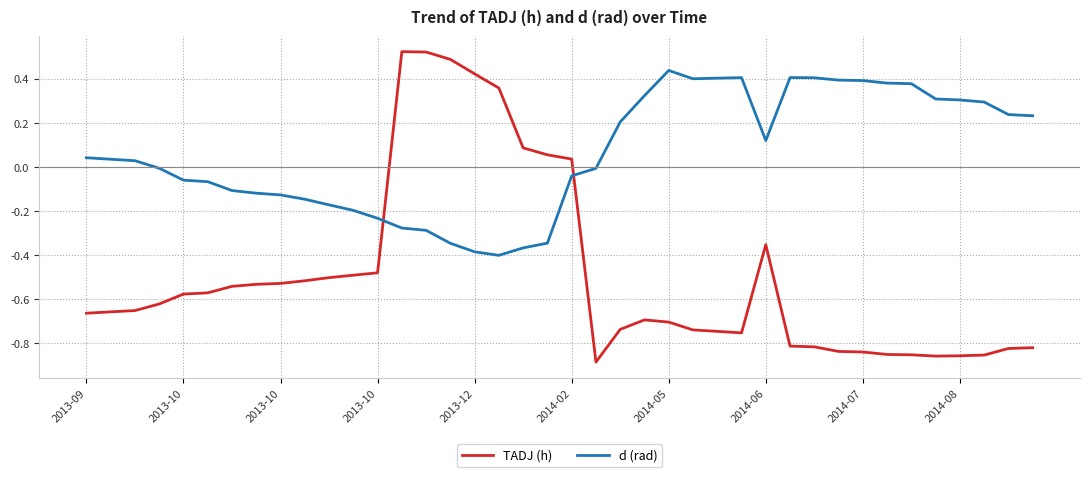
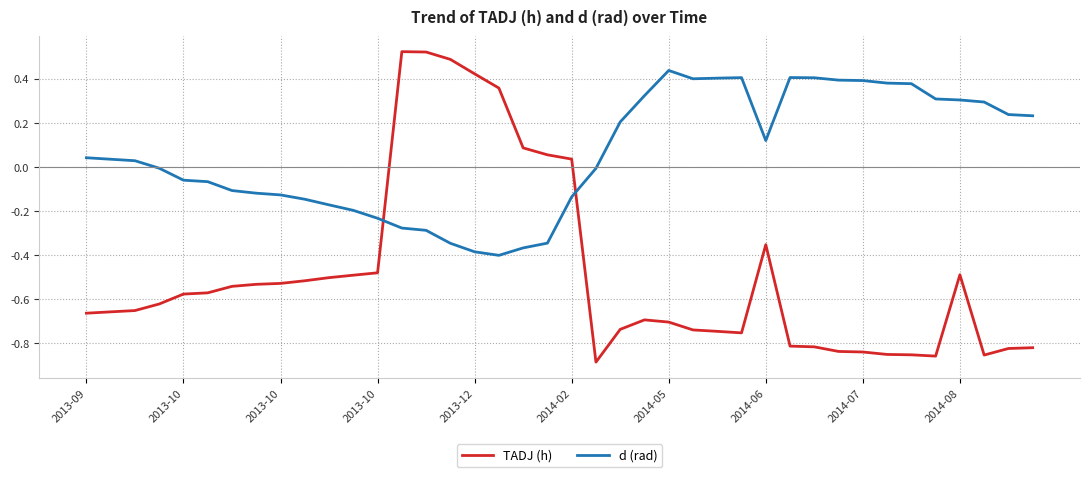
  {
    "TADJ (h)": {
      "2013-09": -0.66,
      "2013-12": 0.42,
      "2014-02": 0.04,
      "2014-05": -0.70,
      "2014-06": -0.35,
      "2014-07": -0.84,
-     "2014-08": -0.86
+     "2014-08": -0.49
    },
    "d (rad)": {
      "2013-09": 0.04,
      "2013-12": -0.38,
-     "2014-02": -0.04,
+     "2014-02": -0.14,
      "2014-05": 0.44,
      "2014-06": 0.12,
      "2014-07": 0.39,
      "2014-08": 0.30
    }
  }
